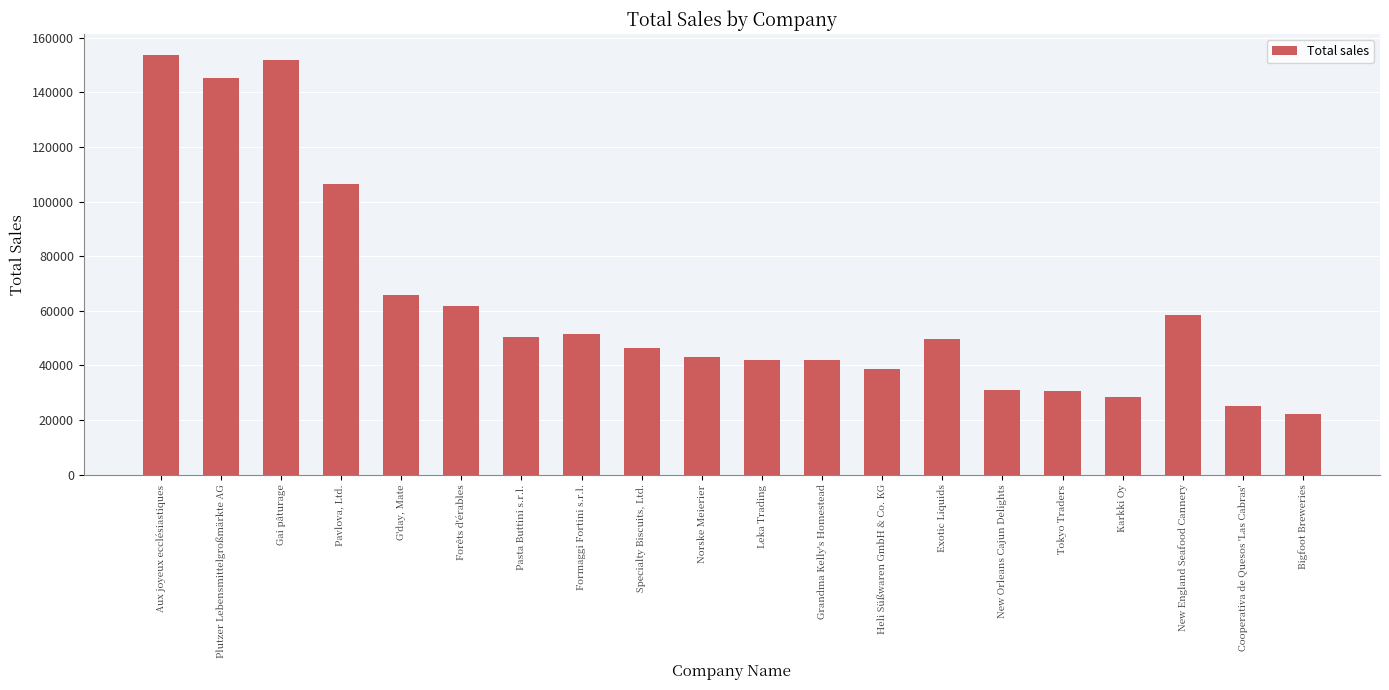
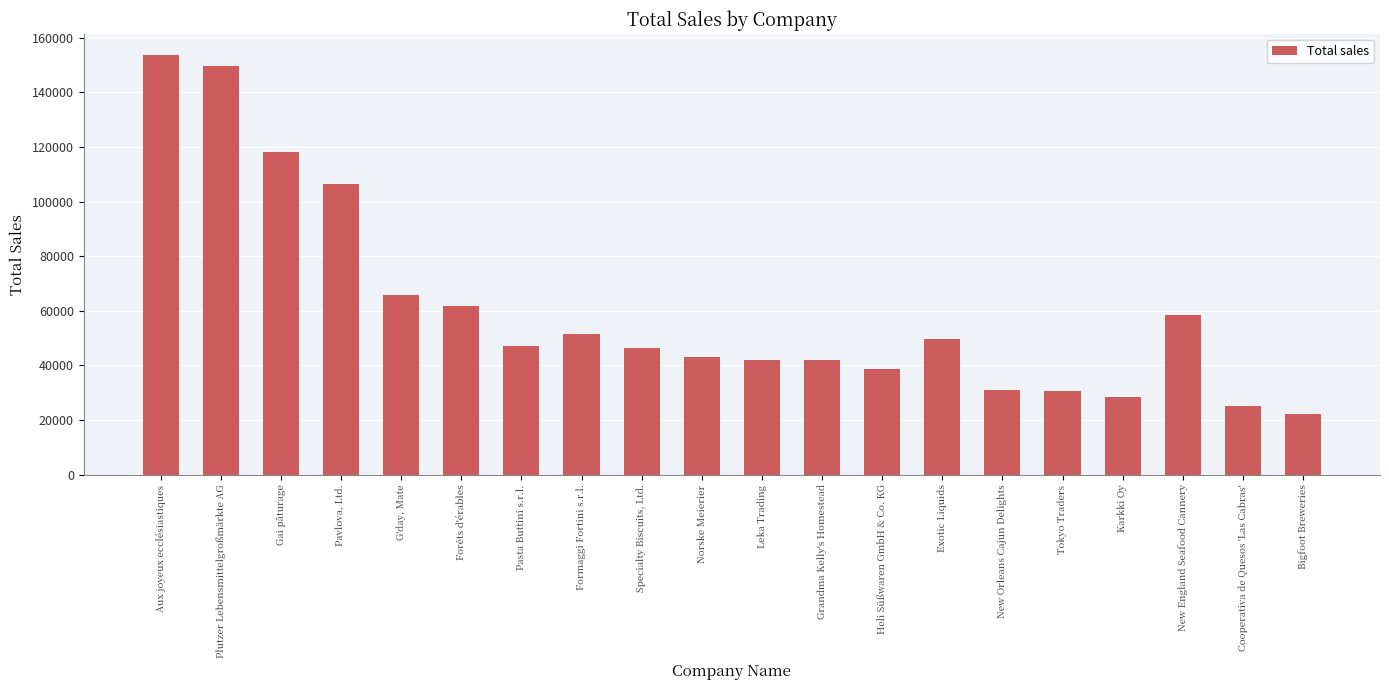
  {
    "Aux joyeux ecclésiastiques": 154000,
-   "Plutzer Lebensmittelgroßmärkte AG": 145000,
-   "Gai pâturage": 152000,
+   "Plutzer Lebensmittelgroßmärkte AG": 150000,
+   "Gai pâturage": 118000,
    "Pavlova, Ltd.": 106000,
    "G'day, Mate": 66000,
    "Forêts d'érables": 62000,
-   "Pasta Buttini s.r.l.": 50000,
+   "Pasta Buttini s.r.l.": 47000,
    "Formaggi Fortini s.r.l.": 52000,
    "Specialty Biscuits, Ltd.": 46000,
    "Norske Meierier": 43000,
    "Leka Trading": 42000,
    "Grandma Kelly's Homestead": 42000,
    "Heli Süßwaren GmbH & Co. KG": 39000,
    "Exotic Liquids": 50000,
    "New Orleans Cajun Delights": 31000,
    "Tokyo Traders": 31000,
    "Karkki Oy": 28000,
    "New England Seafood Cannery": 58000,
    "Cooperativa de Quesos 'Las Cabras'": 25000,
    "Bigfoot Breweries": 22000
  }
